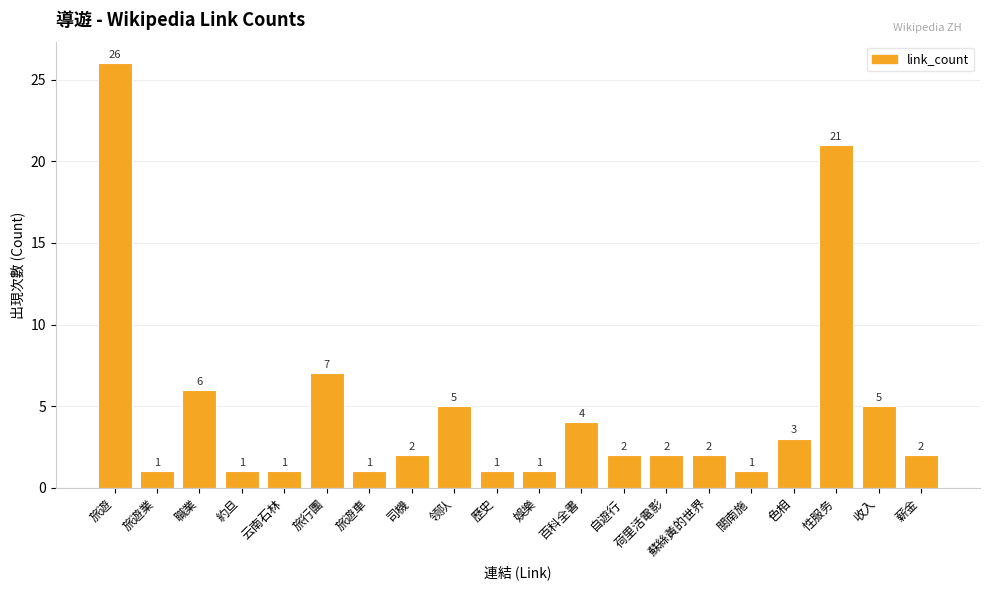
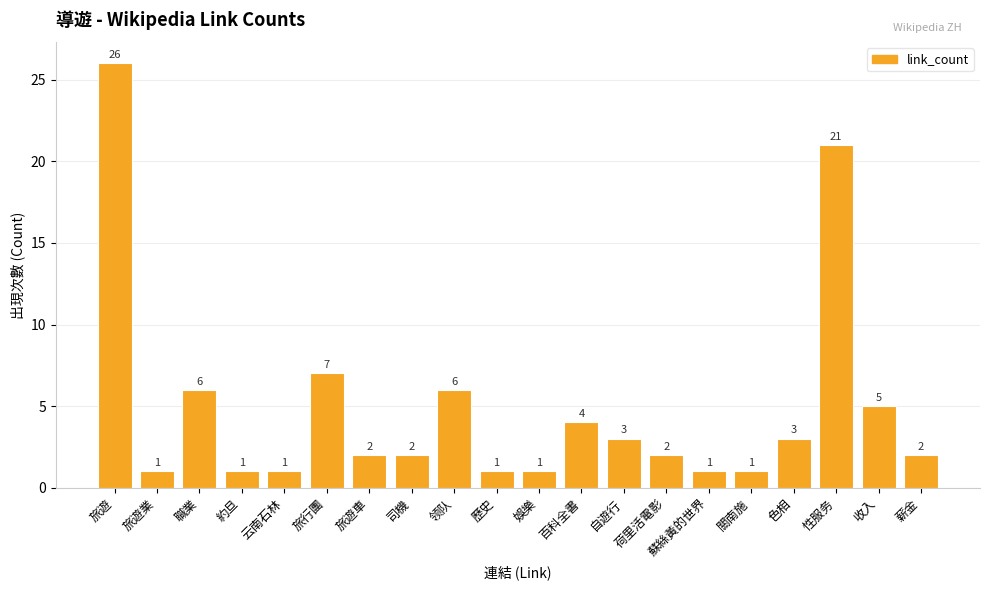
  {
    "旅遊": 26,
    "旅遊業": 1,
    "職業": 6,
    "約旦": 1,
    "云南石林": 1,
    "旅行團": 7,
-   "旅遊車": 1,
+   "旅遊車": 2,
    "司機": 2,
-   "领队": 5,
+   "领队": 6,
    "歷史": 1,
    "娛樂": 1,
    "百科全書": 4,
-   "自遊行": 2,
+   "自遊行": 3,
    "荷里活電影": 2,
-   "蘇絲黃的世界": 2,
+   "蘇絲黃的世界": 1,
    "關南施": 1,
    "色相": 3,
    "性服务": 21,
    "收入": 5,
    "薪金": 2
  }
